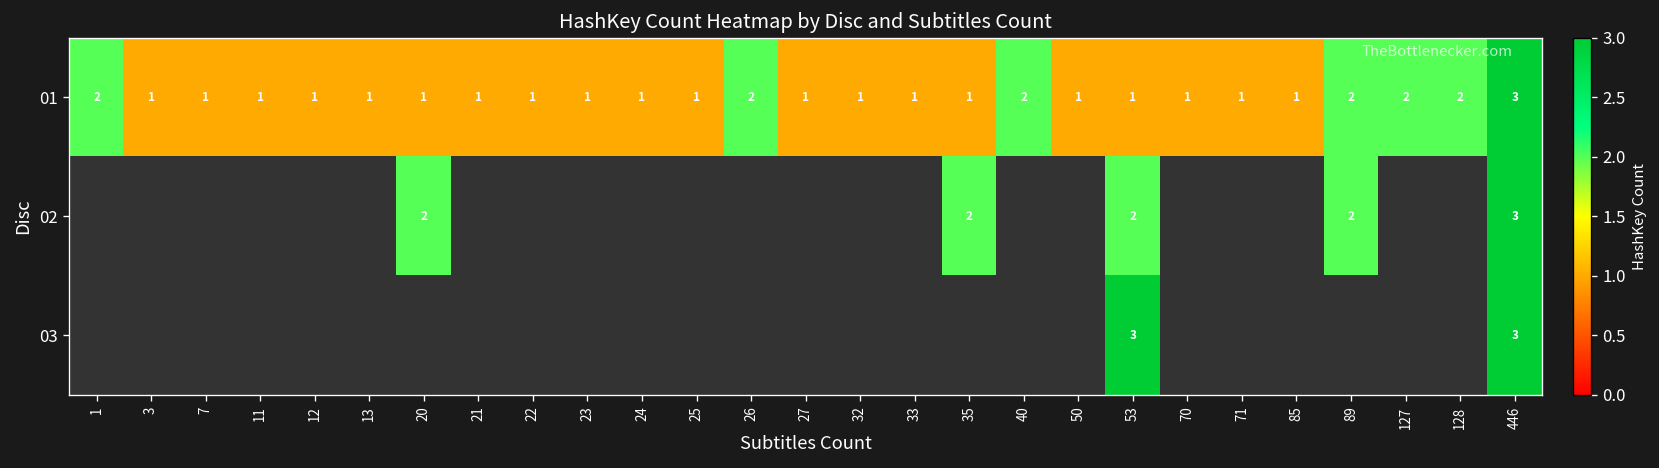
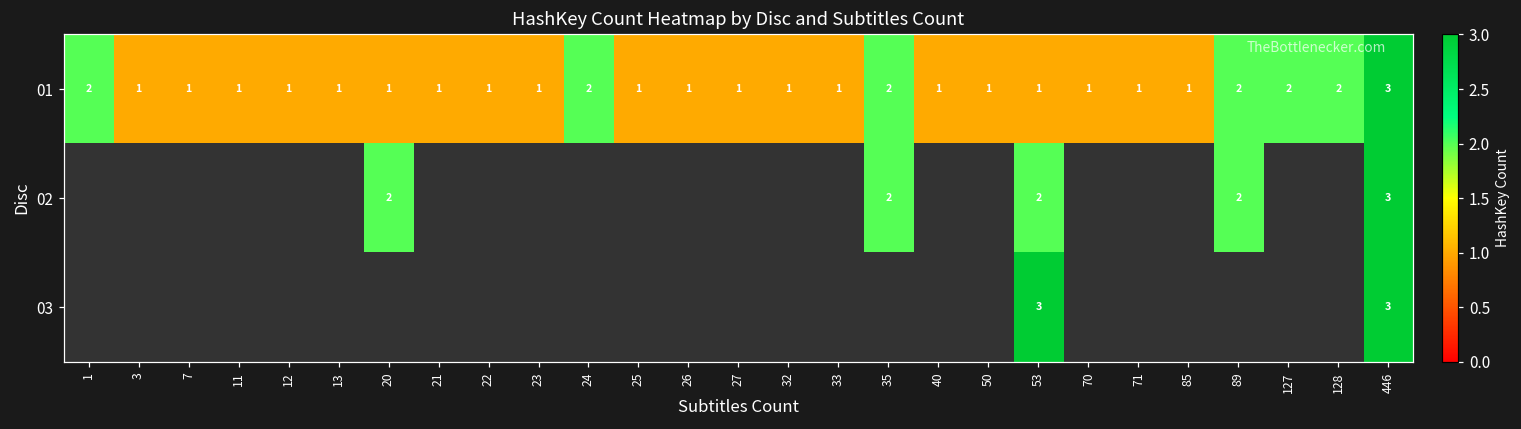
  {
    "01": {
      "1": 2,
      "3": 1,
      "7": 1,
      "11": 1,
      "12": 1,
      "13": 1,
      "20": 1,
      "21": 1,
      "22": 1,
      "23": 1,
-     "24": 1,
+     "24": 2,
      "25": 1,
-     "26": 2,
+     "26": 1,
      "27": 1,
      "32": 1,
      "33": 1,
-     "35": 1,
-     "40": 2,
+     "35": 2,
+     "40": 1,
      "50": 1,
      "53": 1,
      "70": 1,
      "71": 1,
      "85": 1,
      "89": 2,
      "127": 2,
      "446": 3
    },
    "02": {
      "20": 2,
      "35": 2,
      "53": 2,
      "89": 2,
      "446": 3
    },
    "03": {
      "53": 3,
      "446": 3
    }
  }
